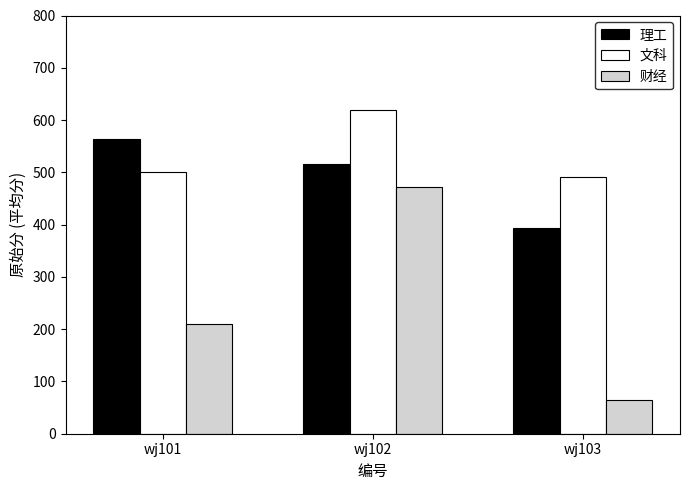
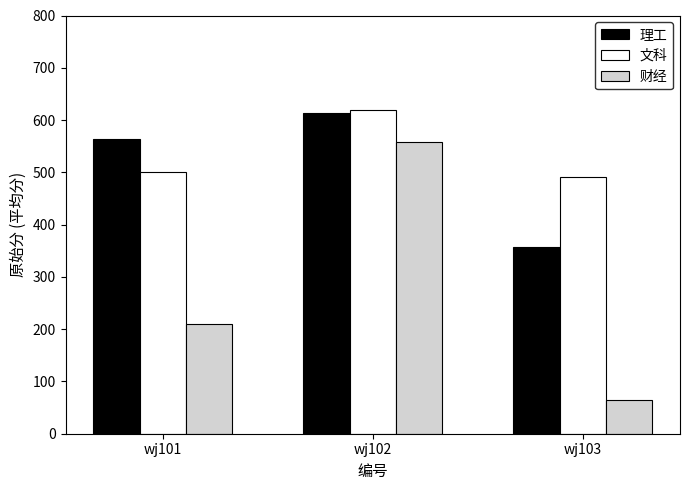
  {
    "理工": {
      "wj101": 560,
-     "wj102": 520,
-     "wj103": 390
+     "wj102": 610,
+     "wj103": 360
    },
    "文科": {
      "wj101": 500,
      "wj102": 620,
      "wj103": 490
    },
    "财经": {
      "wj101": 210,
-     "wj102": 470,
+     "wj102": 560,
      "wj103": 70
    }
  }
